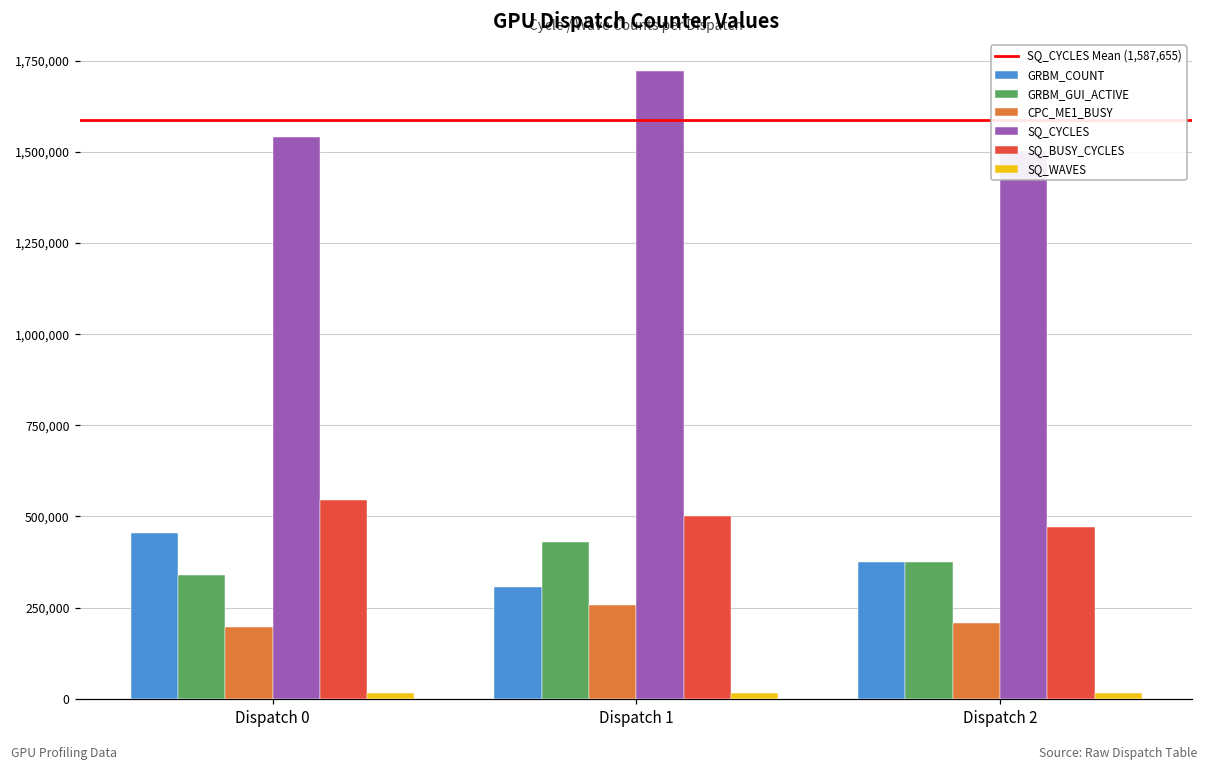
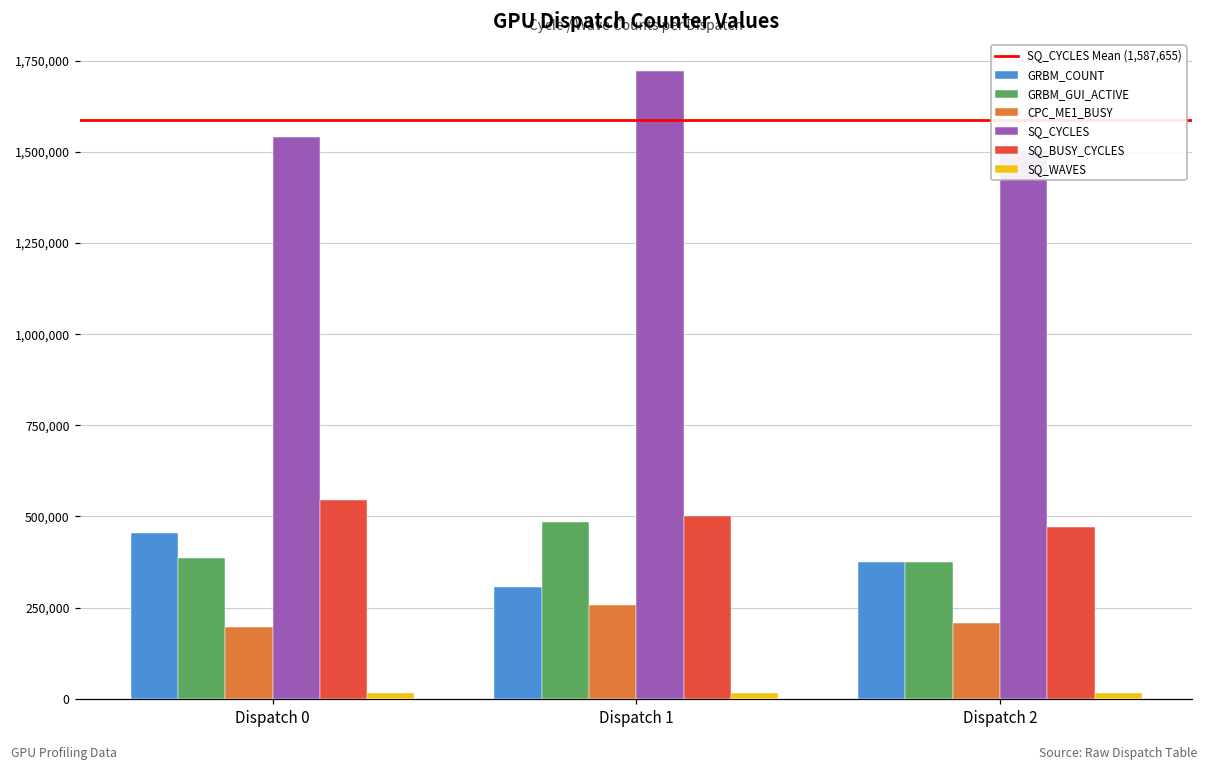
  {
    "GRBM_COUNT": {
      "Dispatch 0": "450,000",
      "Dispatch 1": "310,000",
      "Dispatch 2": "380,000"
    },
    "GRBM_GUI_ACTIVE": {
-     "Dispatch 0": "340,000",
-     "Dispatch 1": "430,000",
+     "Dispatch 0": "390,000",
+     "Dispatch 1": "490,000",
      "Dispatch 2": "380,000"
    },
    "SQ_CYCLES": {
      "Dispatch 0": "1,540,000",
      "Dispatch 1": "1,720,000"
    },
    "SQ_WAVES": {
      "Dispatch 0": "20,000",
      "Dispatch 1": "20,000",
      "Dispatch 2": "20,000"
    }
  }
